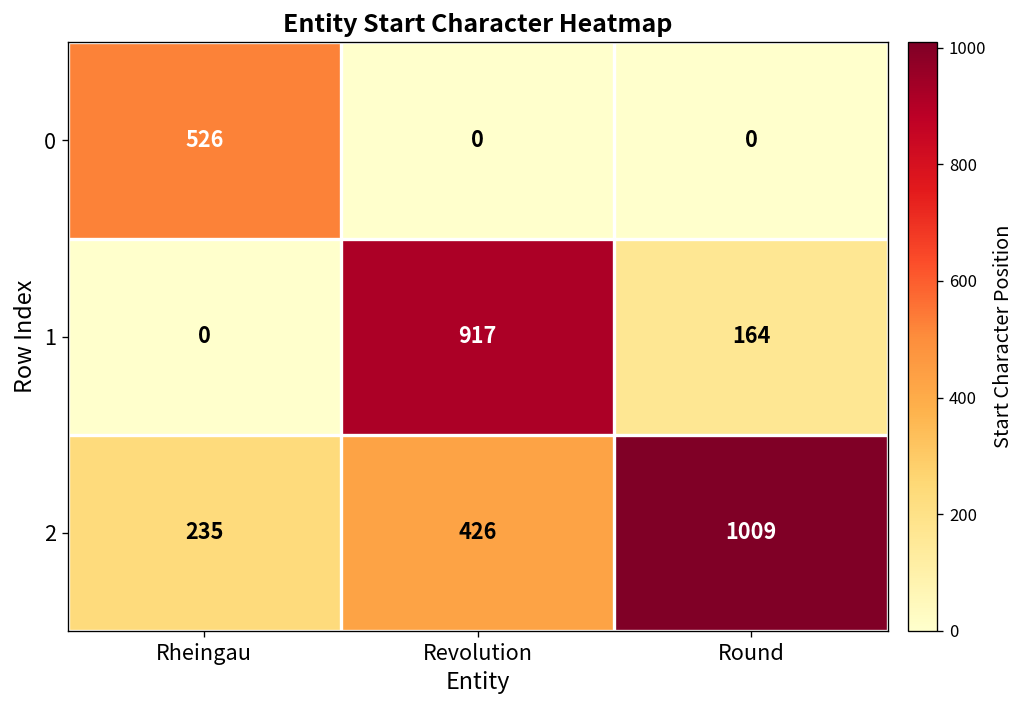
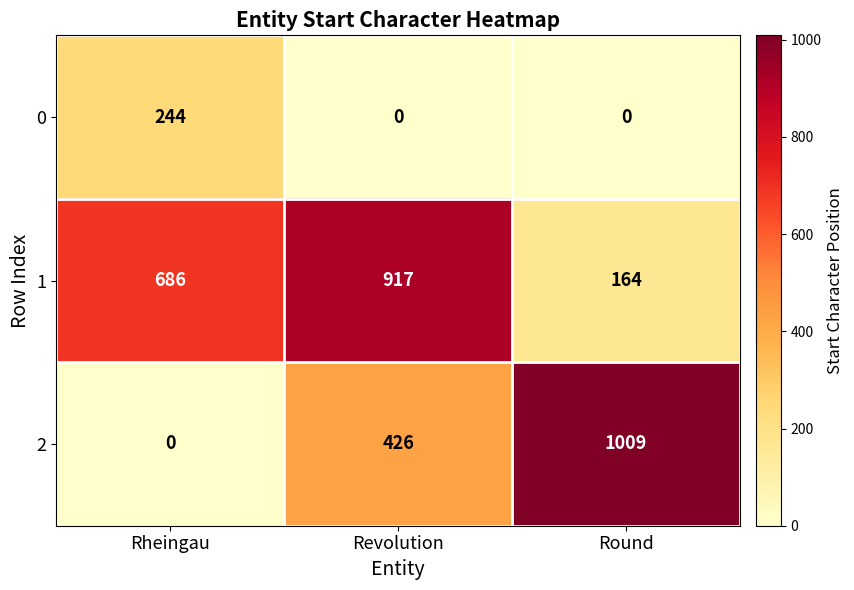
  {
    "0": {
-     "Rheingau": 526,
+     "Rheingau": 244,
      "Revolution": 0,
      "Round": 0
    },
    "1": {
-     "Rheingau": 0,
+     "Rheingau": 686,
      "Revolution": 917,
      "Round": 164
    },
    "2": {
-     "Rheingau": 235,
+     "Rheingau": 0,
      "Revolution": 426,
      "Round": 1009
    }
  }
